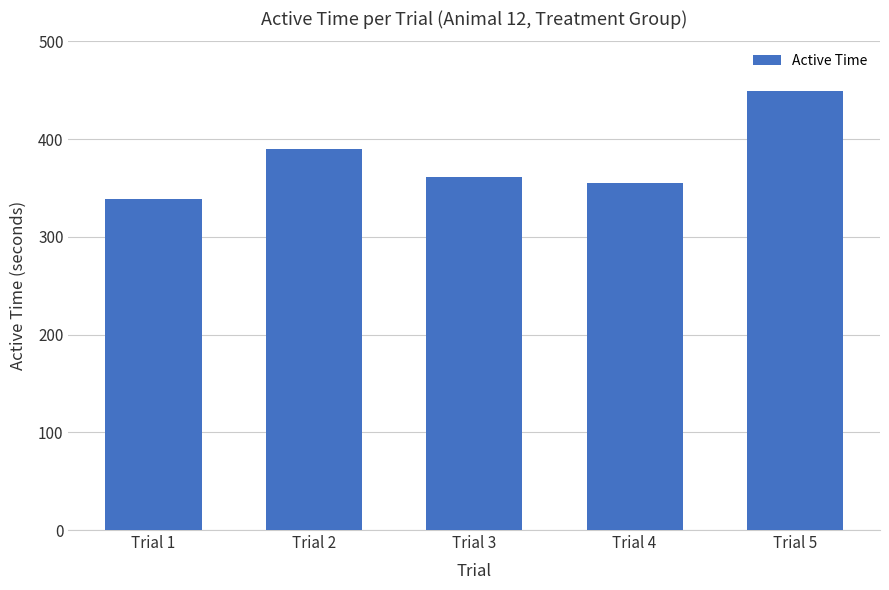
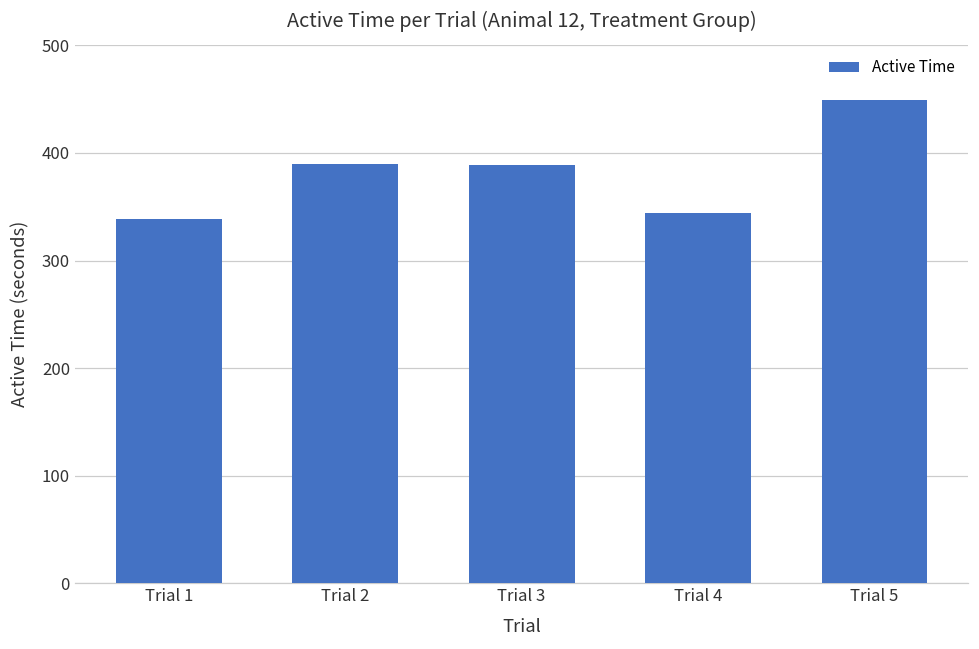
  {
    "Trial 1": 340,
    "Trial 2": 390,
-   "Trial 3": 360,
-   "Trial 4": 360,
+   "Trial 3": 390,
+   "Trial 4": 340,
    "Trial 5": 450
  }
